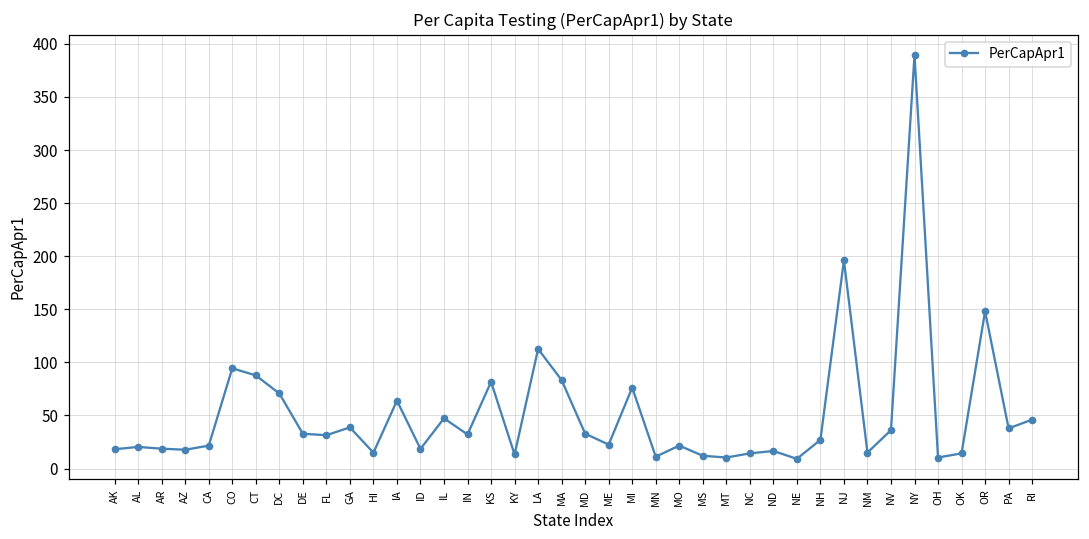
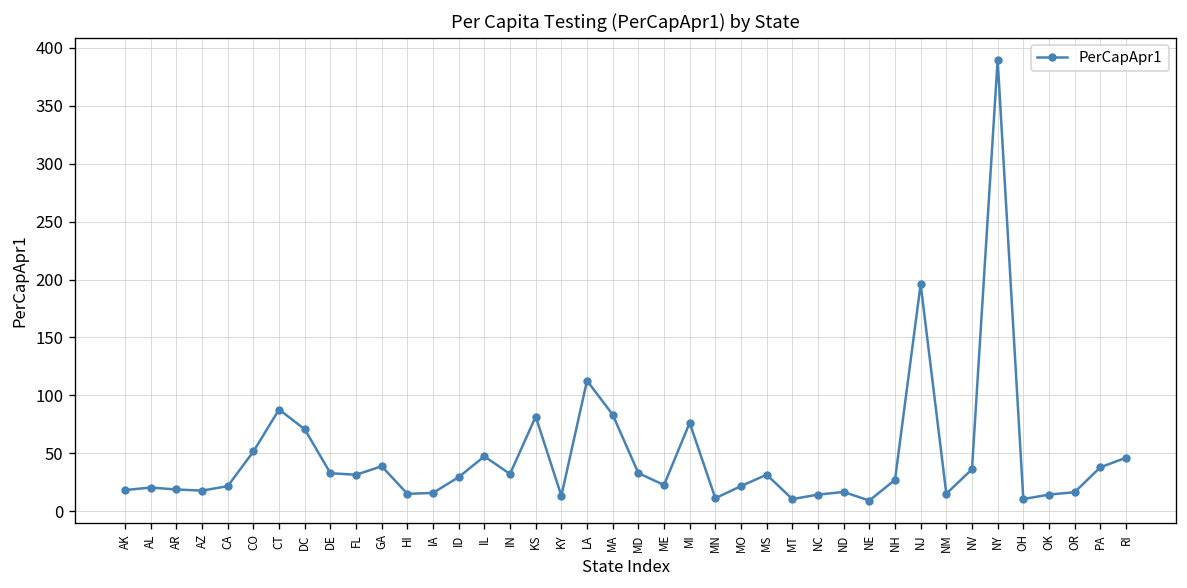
  {
    "AK": 20,
    "AL": 20,
    "AR": 20,
    "AZ": 20,
    "CA": 20,
-   "CO": 90,
+   "CO": 50,
    "CT": 90,
    "DC": 70,
    "DE": 30,
    "FL": 30,
    "GA": 40,
    "HI": 10,
-   "IA": 60,
-   "ID": 20,
+   "IA": 20,
+   "ID": 30,
    "IL": 50,
    "IN": 30,
    "KS": 80,
    "KY": 10,
    "LA": 110,
    "MA": 80,
    "MD": 30,
    "ME": 20,
    "MI": 80,
    "MN": 10,
    "MO": 20,
-   "MS": 10,
+   "MS": 30,
    "MT": 10,
    "NC": 10,
    "ND": 20,
    "NE": 10,
    "NH": 30,
    "NJ": 200,
    "NM": 20,
    "NV": 40,
    "NY": 390,
    "OH": 10,
    "OK": 10,
-   "OR": 150,
+   "OR": 20,
    "PA": 40,
    "RI": 50
  }
